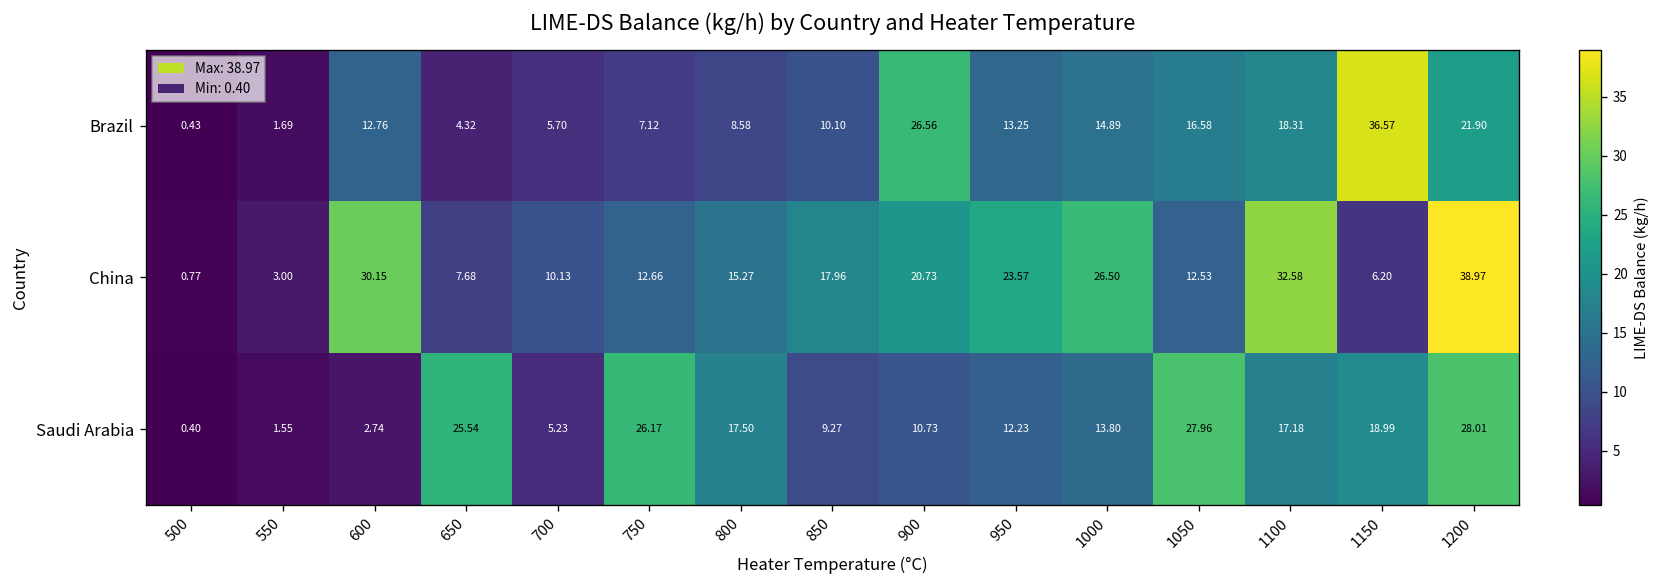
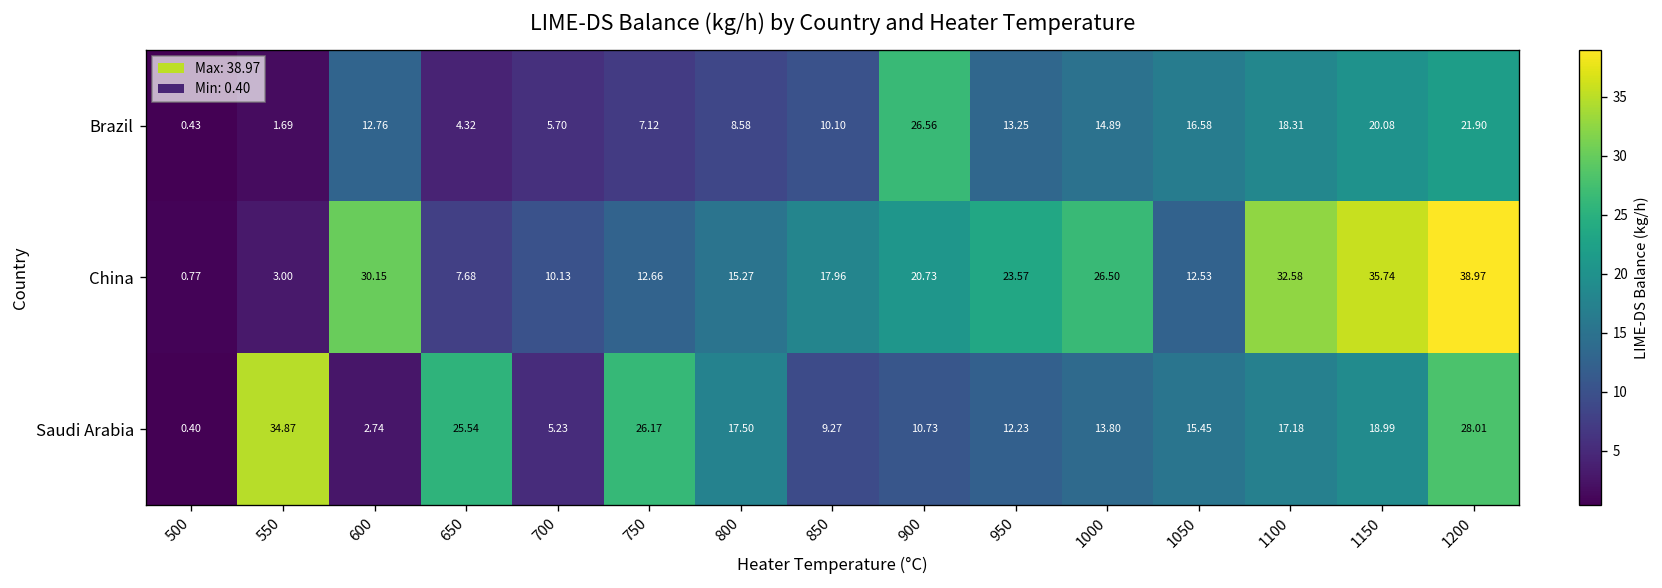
  {
    "Brazil": {
      "500": 0.43,
      "550": 1.69,
      "600": 12.76,
      "650": 4.32,
      "700": 5.70,
      "750": 7.12,
      "800": 8.58,
      "850": 10.10,
      "900": 26.56,
      "950": 13.25,
      "1000": 14.89,
      "1050": 16.58,
      "1100": 18.31,
-     "1150": 36.57,
+     "1150": 20.08,
      "1200": 21.90
    },
    "China": {
      "500": 0.77,
      "550": 3.00,
      "600": 30.15,
      "650": 7.68,
      "700": 10.13,
      "750": 12.66,
      "800": 15.27,
      "850": 17.96,
      "900": 20.73,
      "950": 23.57,
      "1000": 26.50,
      "1050": 12.53,
      "1100": 32.58,
-     "1150": 6.20,
+     "1150": 35.74,
      "1200": 38.97
    },
    "Saudi Arabia": {
      "500": 0.40,
-     "550": 1.55,
+     "550": 34.87,
      "600": 2.74,
      "650": 25.54,
      "700": 5.23,
      "750": 26.17,
      "800": 17.50,
      "850": 9.27,
      "900": 10.73,
      "950": 12.23,
      "1000": 13.80,
-     "1050": 27.96,
+     "1050": 15.45,
      "1100": 17.18,
      "1150": 18.99,
      "1200": 28.01
    }
  }
